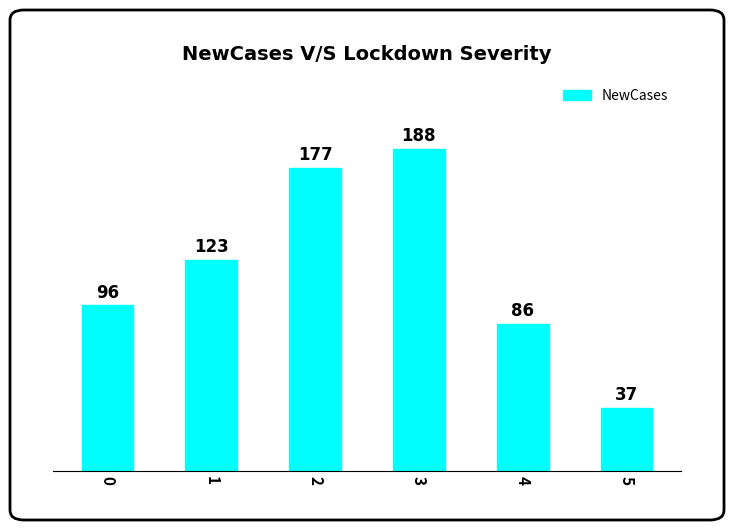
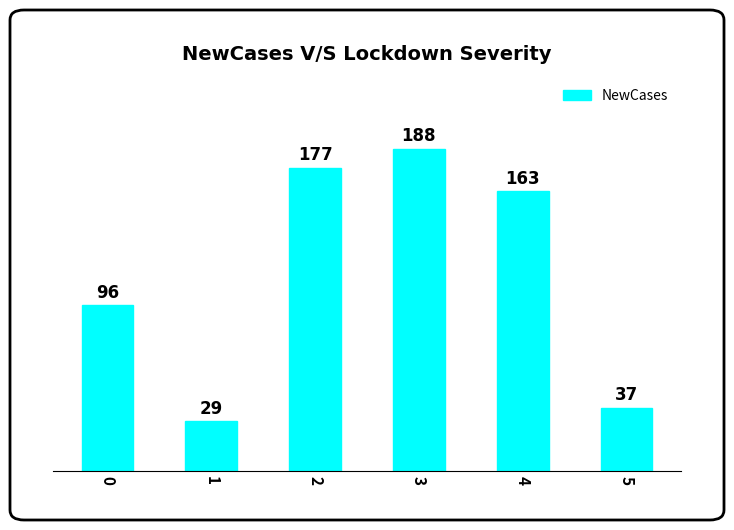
  {
-   "1": 123,
+   "1": 29,
    "2": 177,
    "3": 188,
-   "4": 86,
+   "4": 163,
    "5": 37
  }
